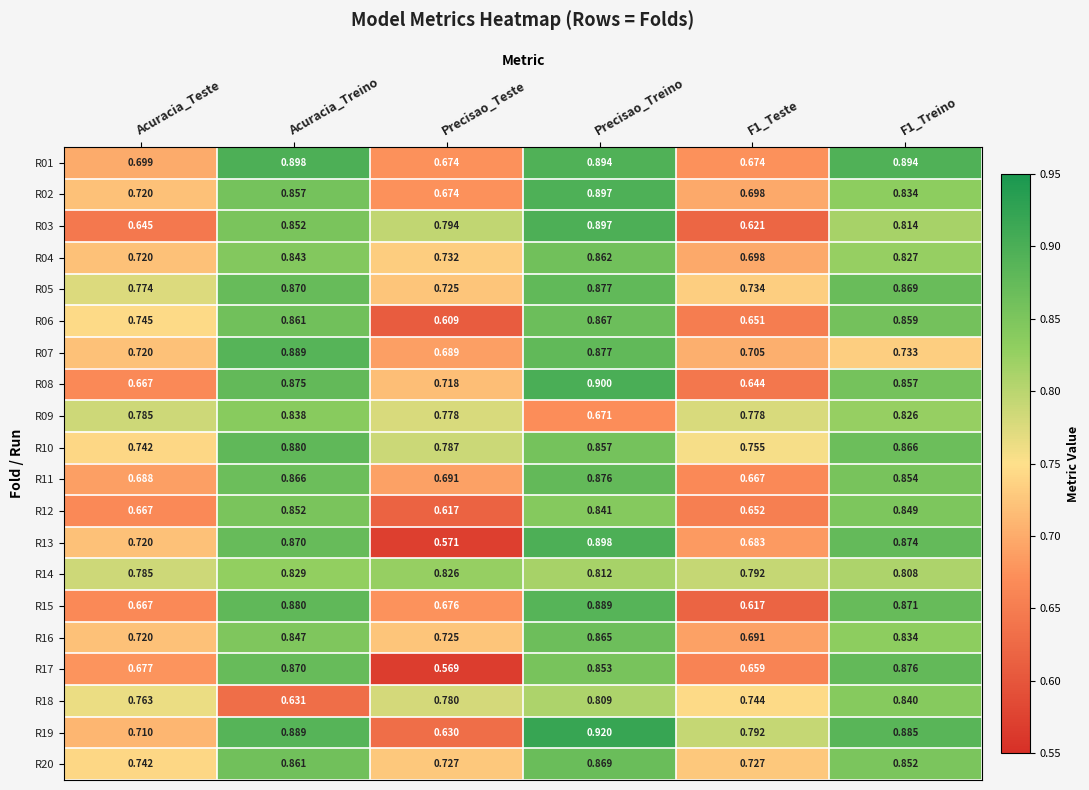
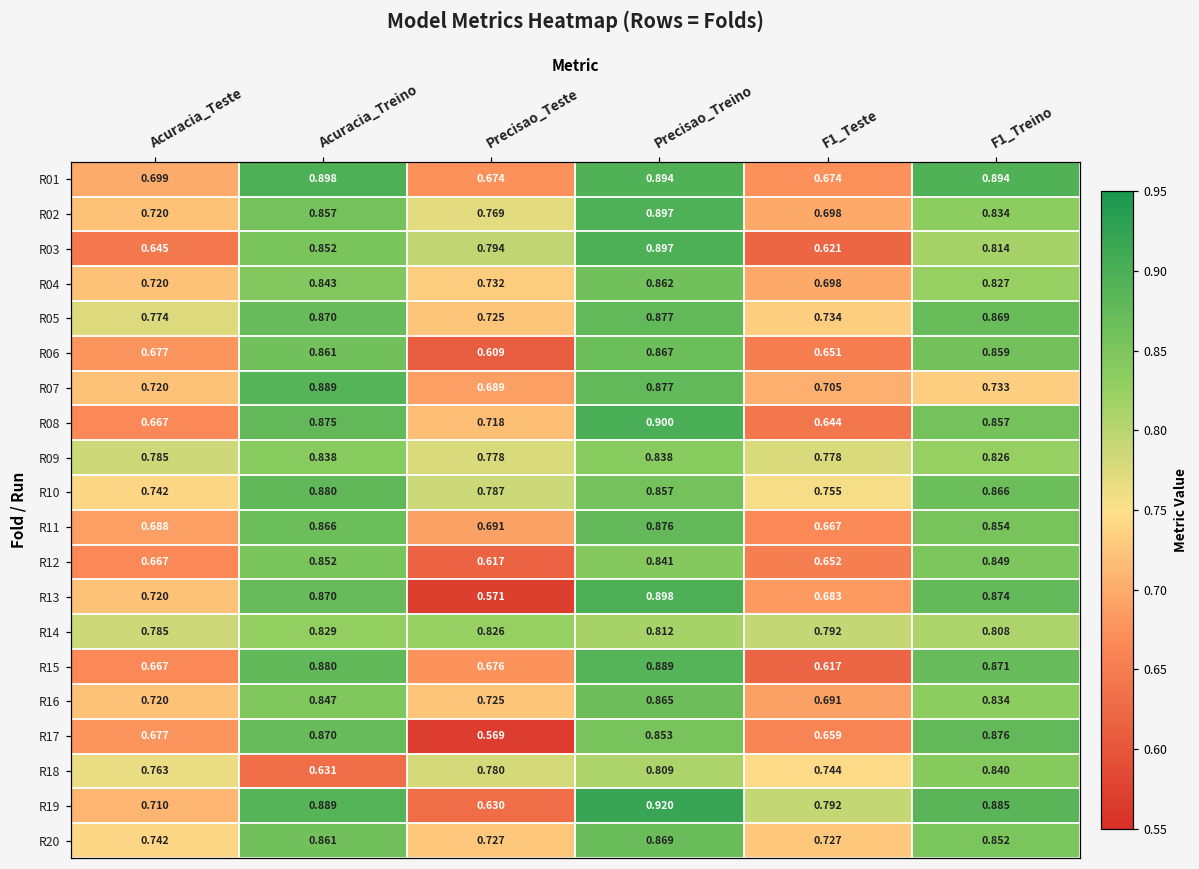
  {
    "R01": {
      "Acuracia_Teste": 0.699,
      "Acuracia_Treino": 0.898,
      "Precisao_Teste": 0.674,
      "Precisao_Treino": 0.894,
      "F1_Teste": 0.674,
      "F1_Treino": 0.894
    },
    "R02": {
      "Acuracia_Teste": 0.720,
      "Acuracia_Treino": 0.857,
-     "Precisao_Teste": 0.674,
+     "Precisao_Teste": 0.769,
      "Precisao_Treino": 0.897,
      "F1_Teste": 0.698,
      "F1_Treino": 0.834
    },
    "R03": {
      "Acuracia_Teste": 0.645,
      "Acuracia_Treino": 0.852,
      "Precisao_Teste": 0.794,
      "Precisao_Treino": 0.897,
      "F1_Teste": 0.621,
      "F1_Treino": 0.814
    },
    "R04": {
      "Acuracia_Teste": 0.720,
      "Acuracia_Treino": 0.843,
      "Precisao_Teste": 0.732,
      "Precisao_Treino": 0.862,
      "F1_Teste": 0.698,
      "F1_Treino": 0.827
    },
    "R05": {
      "Acuracia_Teste": 0.774,
      "Acuracia_Treino": 0.870,
      "Precisao_Teste": 0.725,
      "Precisao_Treino": 0.877,
      "F1_Teste": 0.734,
      "F1_Treino": 0.869
    },
    "R06": {
-     "Acuracia_Teste": 0.745,
+     "Acuracia_Teste": 0.677,
      "Acuracia_Treino": 0.861,
      "Precisao_Teste": 0.609,
      "Precisao_Treino": 0.867,
      "F1_Teste": 0.651,
      "F1_Treino": 0.859
    },
    "R07": {
      "Acuracia_Teste": 0.720,
      "Acuracia_Treino": 0.889,
      "Precisao_Teste": 0.689,
      "Precisao_Treino": 0.877,
      "F1_Teste": 0.705,
      "F1_Treino": 0.733
    },
    "R08": {
      "Acuracia_Teste": 0.667,
      "Acuracia_Treino": 0.875,
      "Precisao_Teste": 0.718,
      "Precisao_Treino": 0.900,
      "F1_Teste": 0.644,
      "F1_Treino": 0.857
    },
    "R09": {
      "Acuracia_Teste": 0.785,
      "Acuracia_Treino": 0.838,
      "Precisao_Teste": 0.778,
-     "Precisao_Treino": 0.671,
+     "Precisao_Treino": 0.838,
      "F1_Teste": 0.778,
      "F1_Treino": 0.826
    },
    "R10": {
      "Acuracia_Teste": 0.742,
      "Acuracia_Treino": 0.880,
      "Precisao_Teste": 0.787,
      "Precisao_Treino": 0.857,
      "F1_Teste": 0.755,
      "F1_Treino": 0.866
    },
    "R11": {
      "Acuracia_Teste": 0.688,
      "Acuracia_Treino": 0.866,
      "Precisao_Teste": 0.691,
      "Precisao_Treino": 0.876,
      "F1_Teste": 0.667,
      "F1_Treino": 0.854
    },
    "R12": {
      "Acuracia_Teste": 0.667,
      "Acuracia_Treino": 0.852,
      "Precisao_Teste": 0.617,
      "Precisao_Treino": 0.841,
      "F1_Teste": 0.652,
      "F1_Treino": 0.849
    },
    "R13": {
      "Acuracia_Teste": 0.720,
      "Acuracia_Treino": 0.870,
      "Precisao_Teste": 0.571,
      "Precisao_Treino": 0.898,
      "F1_Teste": 0.683,
      "F1_Treino": 0.874
    },
    "R14": {
      "Acuracia_Teste": 0.785,
      "Acuracia_Treino": 0.829,
      "Precisao_Teste": 0.826,
      "Precisao_Treino": 0.812,
      "F1_Teste": 0.792,
      "F1_Treino": 0.808
    },
    "R15": {
      "Acuracia_Teste": 0.667,
      "Acuracia_Treino": 0.880,
      "Precisao_Teste": 0.676,
      "Precisao_Treino": 0.889,
      "F1_Teste": 0.617,
      "F1_Treino": 0.871
    },
    "R16": {
      "Acuracia_Teste": 0.720,
      "Acuracia_Treino": 0.847,
      "Precisao_Teste": 0.725,
      "Precisao_Treino": 0.865,
      "F1_Teste": 0.691,
      "F1_Treino": 0.834
    },
    "R17": {
      "Acuracia_Teste": 0.677,
      "Acuracia_Treino": 0.870,
      "Precisao_Teste": 0.569,
      "Precisao_Treino": 0.853,
      "F1_Teste": 0.659,
      "F1_Treino": 0.876
    },
    "R18": {
      "Acuracia_Teste": 0.763,
      "Acuracia_Treino": 0.631,
      "Precisao_Teste": 0.780,
      "Precisao_Treino": 0.809,
      "F1_Teste": 0.744,
      "F1_Treino": 0.840
    },
    "R19": {
      "Acuracia_Teste": 0.710,
      "Acuracia_Treino": 0.889,
      "Precisao_Teste": 0.630,
      "Precisao_Treino": 0.920,
      "F1_Teste": 0.792,
      "F1_Treino": 0.885
    },
    "R20": {
      "Acuracia_Teste": 0.742,
      "Acuracia_Treino": 0.861,
      "Precisao_Teste": 0.727,
      "Precisao_Treino": 0.869,
      "F1_Teste": 0.727,
      "F1_Treino": 0.852
    }
  }
